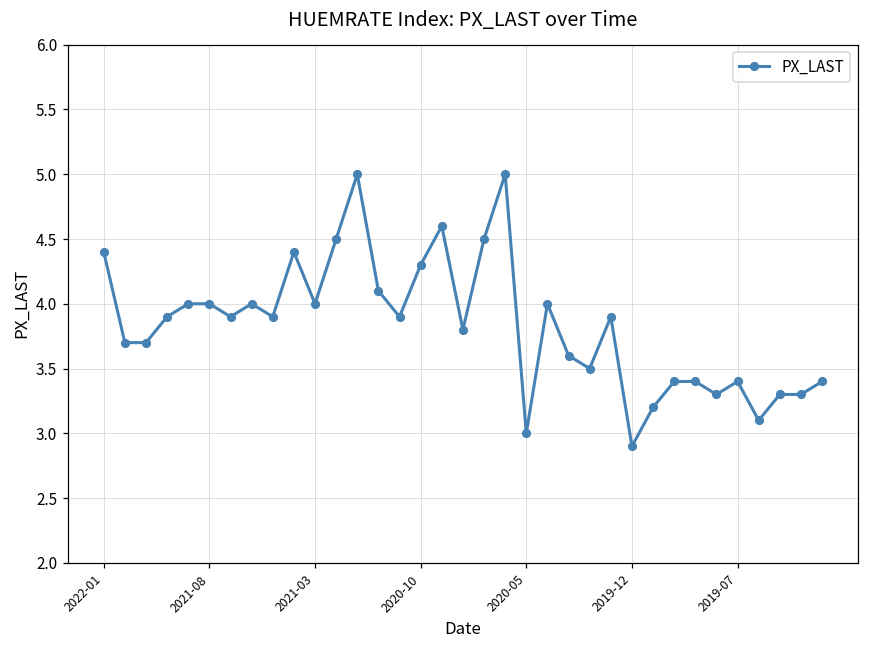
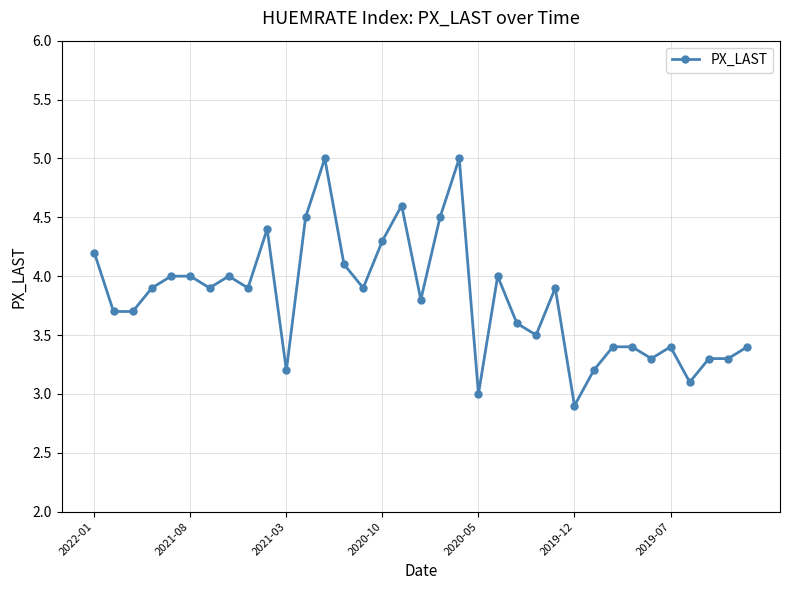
  {
-   "2022-01": 4.4,
+   "2022-01": 4.2,
    "2021-08": 4.0,
-   "2021-03": 4.0,
+   "2021-03": 3.2,
    "2020-10": 4.3,
    "2020-05": 3.0,
    "2019-12": 2.9,
    "2019-07": 3.4
  }
